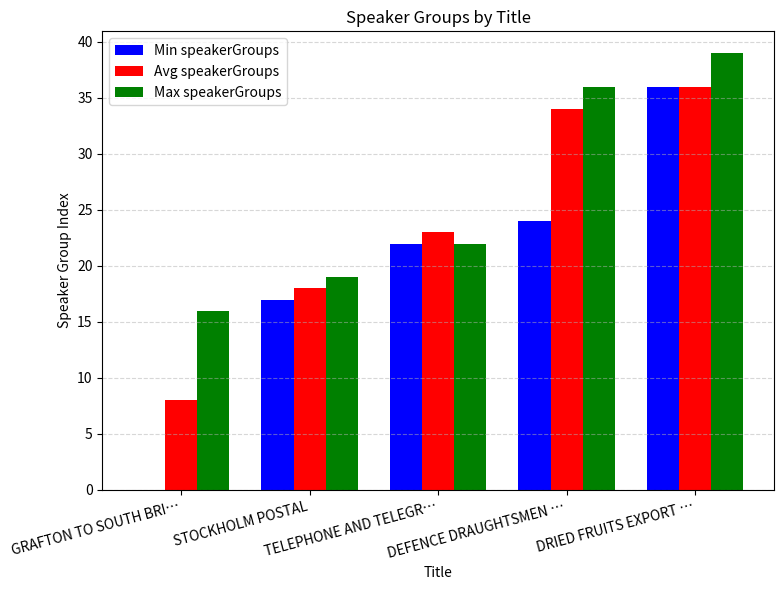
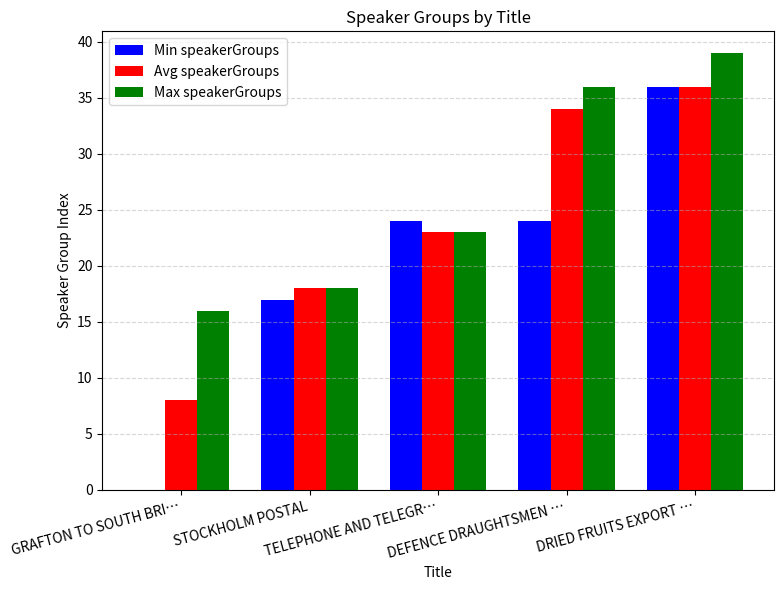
  {
    "Min speakerGroups": {
      "GRAFTON TO SOUTH BRI…": 0,
      "STOCKHOLM POSTAL": 17,
-     "TELEPHONE AND TELEGR…": 22,
+     "TELEPHONE AND TELEGR…": 24,
      "DEFENCE DRAUGHTSMEN …": 24,
      "DRIED FRUITS EXPORT …": 36
    },
    "Avg speakerGroups": {
      "GRAFTON TO SOUTH BRI…": 8,
      "STOCKHOLM POSTAL": 18,
      "TELEPHONE AND TELEGR…": 23,
      "DEFENCE DRAUGHTSMEN …": 34,
      "DRIED FRUITS EXPORT …": 36
    },
    "Max speakerGroups": {
      "GRAFTON TO SOUTH BRI…": 16,
-     "STOCKHOLM POSTAL": 19,
-     "TELEPHONE AND TELEGR…": 22,
+     "STOCKHOLM POSTAL": 18,
+     "TELEPHONE AND TELEGR…": 23,
      "DEFENCE DRAUGHTSMEN …": 36,
      "DRIED FRUITS EXPORT …": 39
    }
  }
